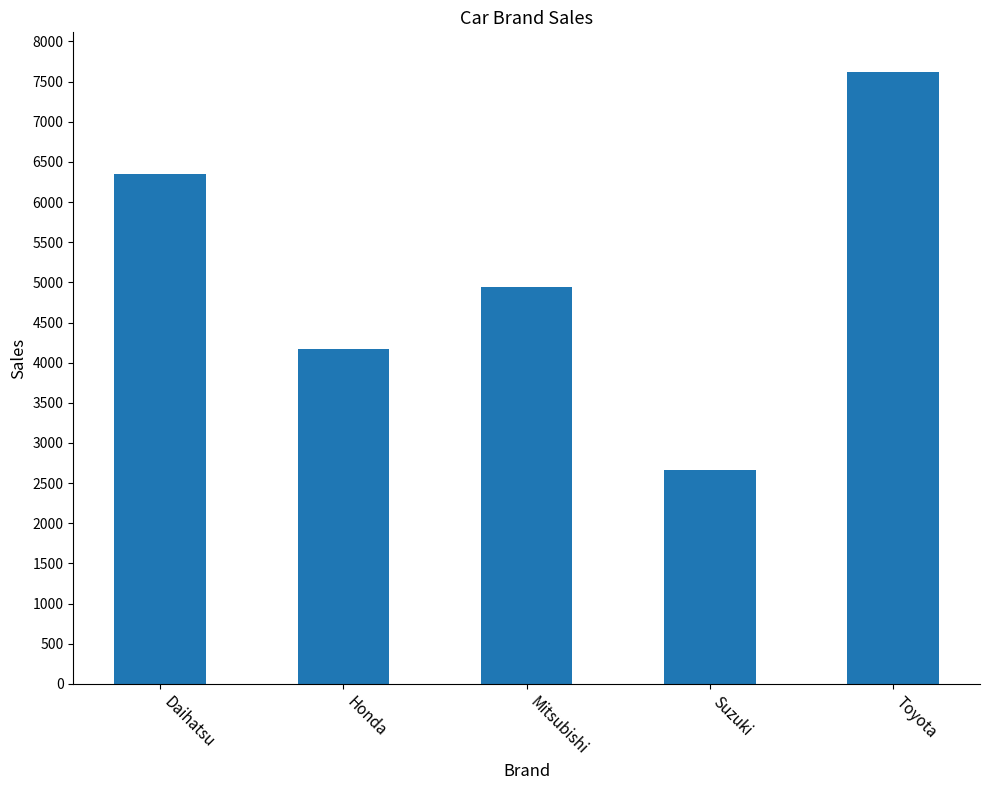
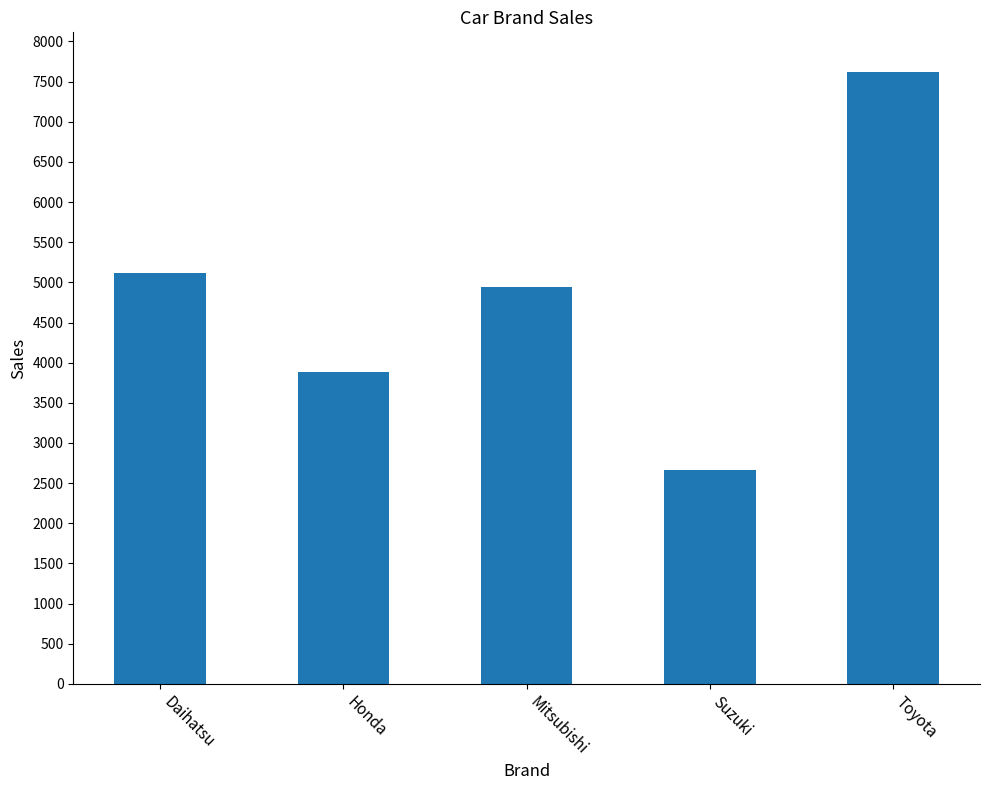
  {
-   "Daihatsu": 6300,
-   "Honda": 4200,
+   "Daihatsu": 5100,
+   "Honda": 3900,
    "Mitsubishi": 4900,
    "Suzuki": 2700,
    "Toyota": 7600
  }
